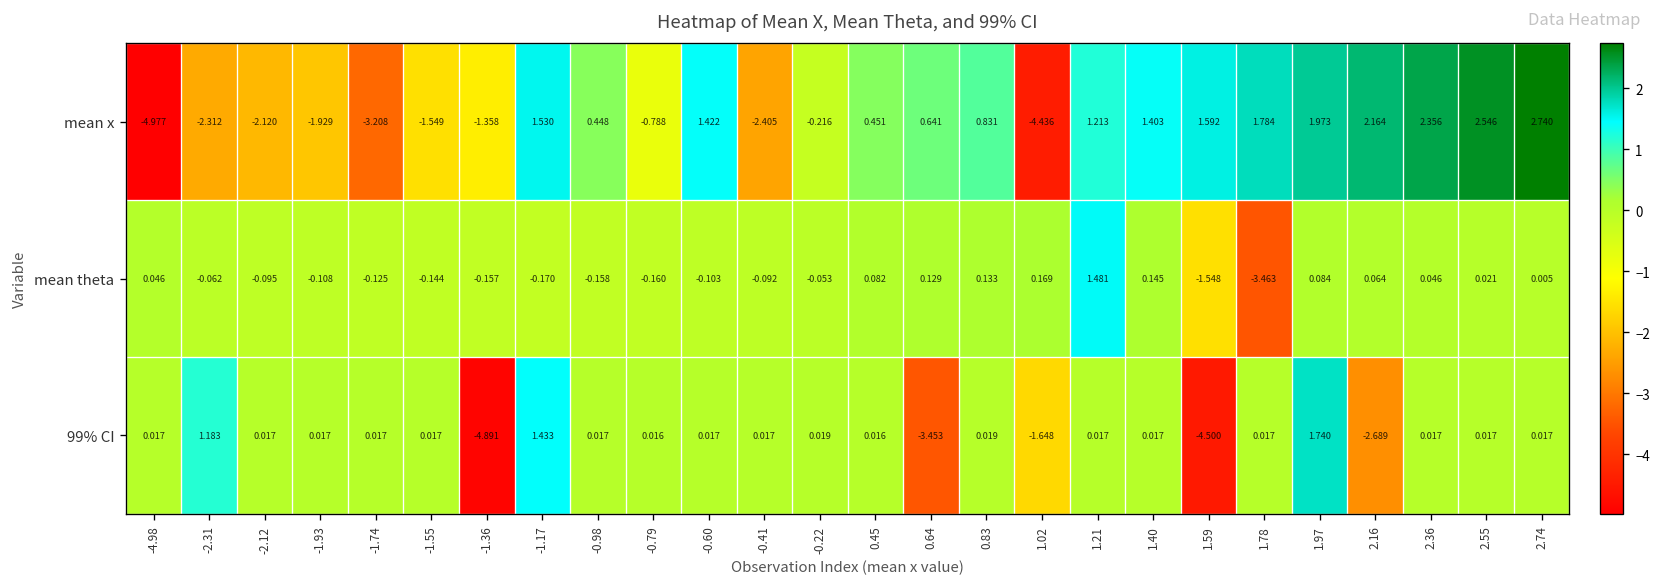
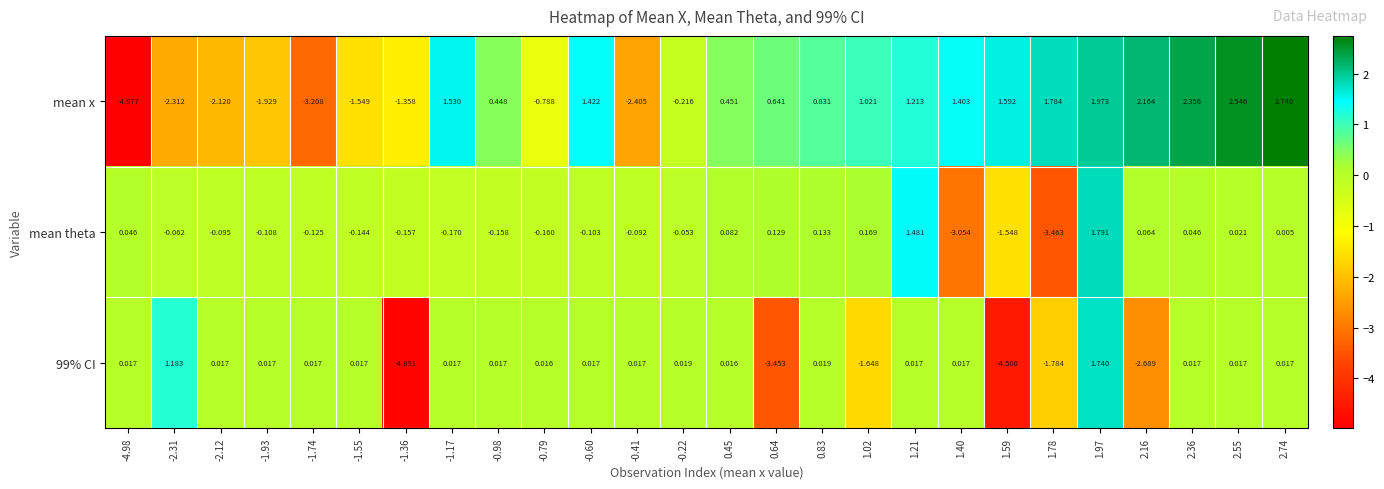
  {
    "mean x": {
      "-4.98": -4.977,
      "-2.31": -2.312,
      "-2.12": -2.120,
      "-1.93": -1.929,
      "-1.74": -3.208,
      "-1.55": -1.549,
      "-1.36": -1.358,
      "-1.17": 1.530,
      "-0.98": 0.448,
      "-0.79": -0.788,
      "-0.60": 1.422,
      "-0.41": -2.405,
      "-0.22": -0.216,
      "0.45": 0.451,
      "0.64": 0.641,
      "0.83": 0.831,
-     "1.02": -4.436,
+     "1.02": 1.021,
      "1.21": 1.213,
      "1.40": 1.403,
      "1.59": 1.592,
      "1.78": 1.784,
      "1.97": 1.973,
      "2.16": 2.164,
      "2.36": 2.356,
      "2.55": 2.546,
      "2.74": 2.740
    },
    "mean theta": {
      "-4.98": 0.046,
      "-2.31": -0.062,
      "-2.12": -0.095,
      "-1.93": -0.108,
      "-1.74": -0.125,
      "-1.55": -0.144,
      "-1.36": -0.157,
      "-1.17": -0.170,
      "-0.98": -0.158,
      "-0.79": -0.160,
      "-0.60": -0.103,
      "-0.41": -0.092,
      "-0.22": -0.053,
      "0.45": 0.082,
      "0.64": 0.129,
      "0.83": 0.133,
      "1.02": 0.169,
      "1.21": 1.481,
-     "1.40": 0.145,
+     "1.40": -3.054,
      "1.59": -1.548,
      "1.78": -3.463,
-     "1.97": 0.084,
+     "1.97": 1.791,
      "2.16": 0.064,
      "2.36": 0.046,
      "2.55": 0.021,
      "2.74": 0.005
    },
    "99% CI": {
      "-4.98": 0.017,
      "-2.31": 1.183,
      "-2.12": 0.017,
      "-1.93": 0.017,
      "-1.74": 0.017,
      "-1.55": 0.017,
      "-1.36": -4.891,
-     "-1.17": 1.433,
+     "-1.17": 0.017,
      "-0.98": 0.017,
      "-0.79": 0.016,
      "-0.60": 0.017,
      "-0.41": 0.017,
      "-0.22": 0.019,
      "0.45": 0.016,
      "0.64": -3.453,
      "0.83": 0.019,
      "1.02": -1.648,
      "1.21": 0.017,
      "1.40": 0.017,
      "1.59": -4.500,
-     "1.78": 0.017,
+     "1.78": -1.784,
      "1.97": 1.740,
      "2.16": -2.689,
      "2.36": 0.017,
      "2.55": 0.017,
      "2.74": 0.017
    }
  }
